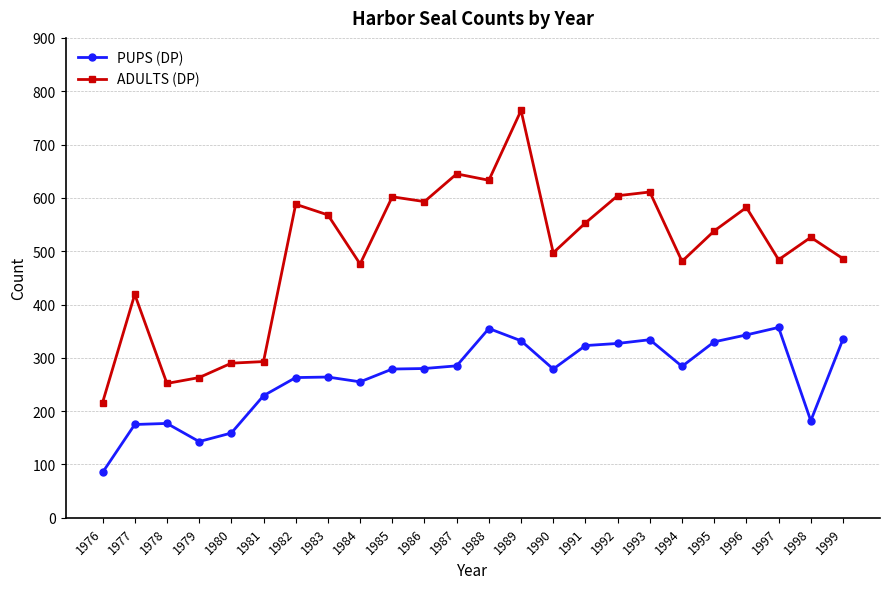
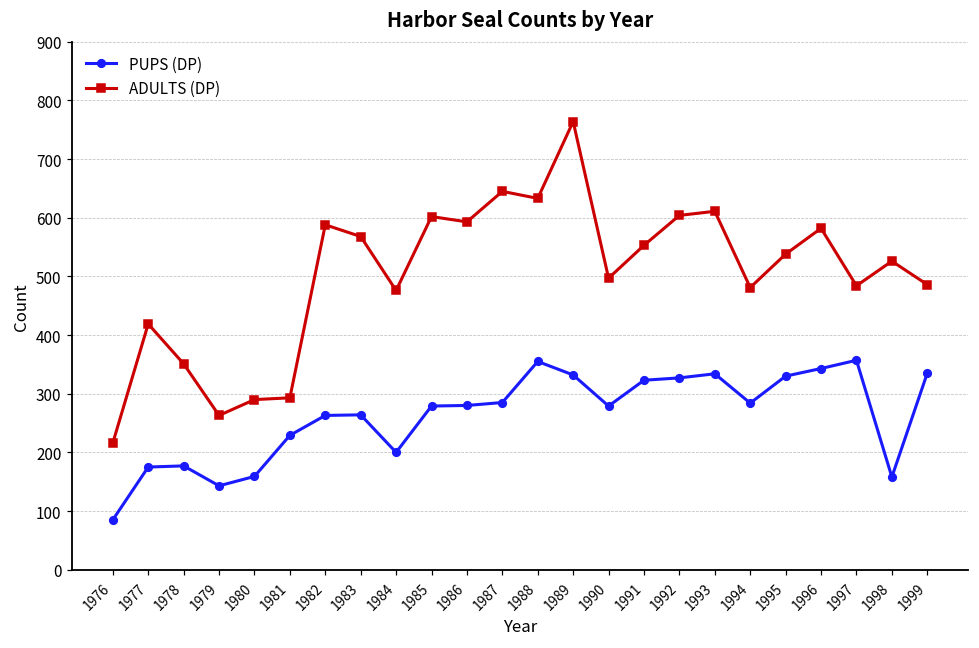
  {
    "PUPS (DP)": {
      "1976": 90,
      "1977": 180,
      "1978": 180,
      "1979": 140,
      "1980": 160,
      "1981": 230,
      "1982": 260,
      "1983": 260,
-     "1984": 260,
+     "1984": 200,
      "1985": 280,
      "1986": 280,
      "1987": 290,
      "1988": 360,
      "1989": 330,
      "1990": 280,
      "1991": 320,
      "1992": 330,
      "1993": 330,
      "1994": 280,
      "1995": 330,
      "1996": 340,
      "1997": 360,
-     "1998": 180,
+     "1998": 160,
      "1999": 340
    },
    "ADULTS (DP)": {
      "1976": 220,
      "1977": 420,
-     "1978": 250,
+     "1978": 350,
      "1979": 260,
      "1980": 290,
      "1981": 290,
      "1982": 590,
      "1983": 570,
      "1984": 480,
      "1985": 600,
      "1986": 590,
      "1987": 650,
      "1988": 630,
      "1989": 760,
      "1990": 500,
      "1991": 550,
      "1992": 600,
      "1993": 610,
      "1994": 480,
      "1995": 540,
      "1996": 580,
      "1997": 480,
      "1998": 530,
      "1999": 490
    }
  }
